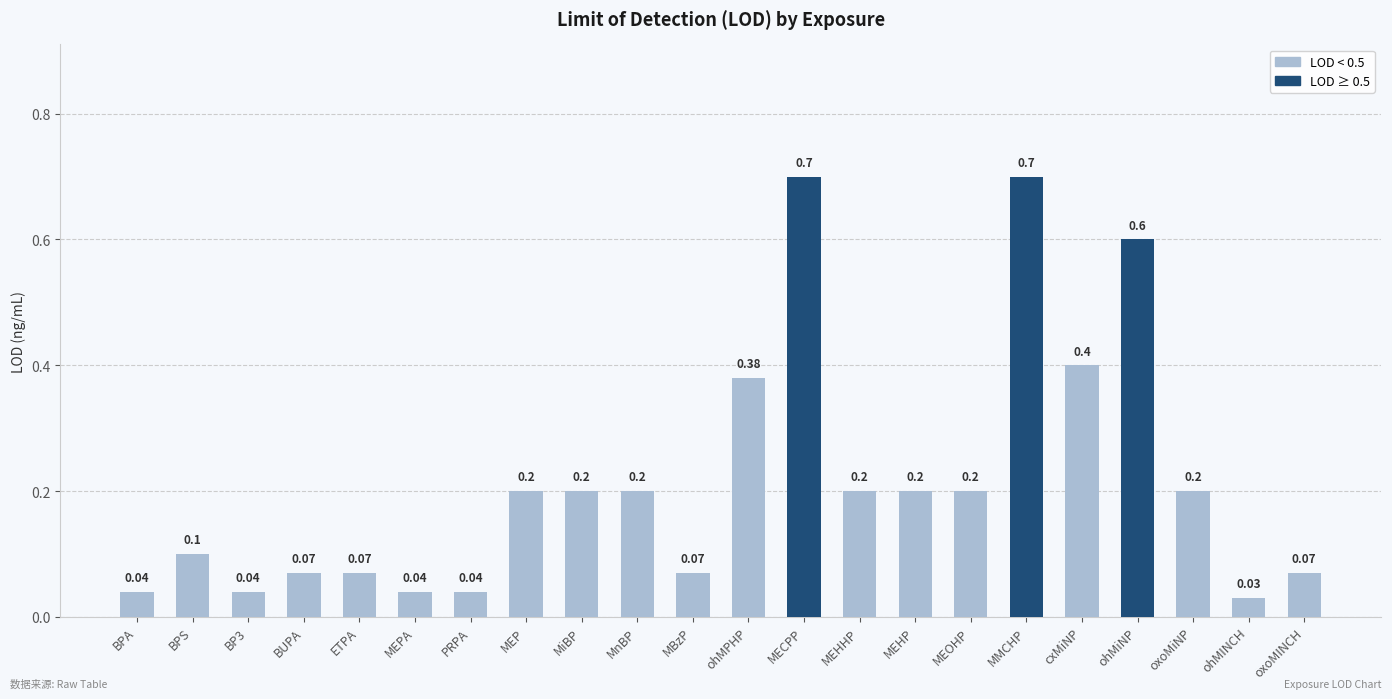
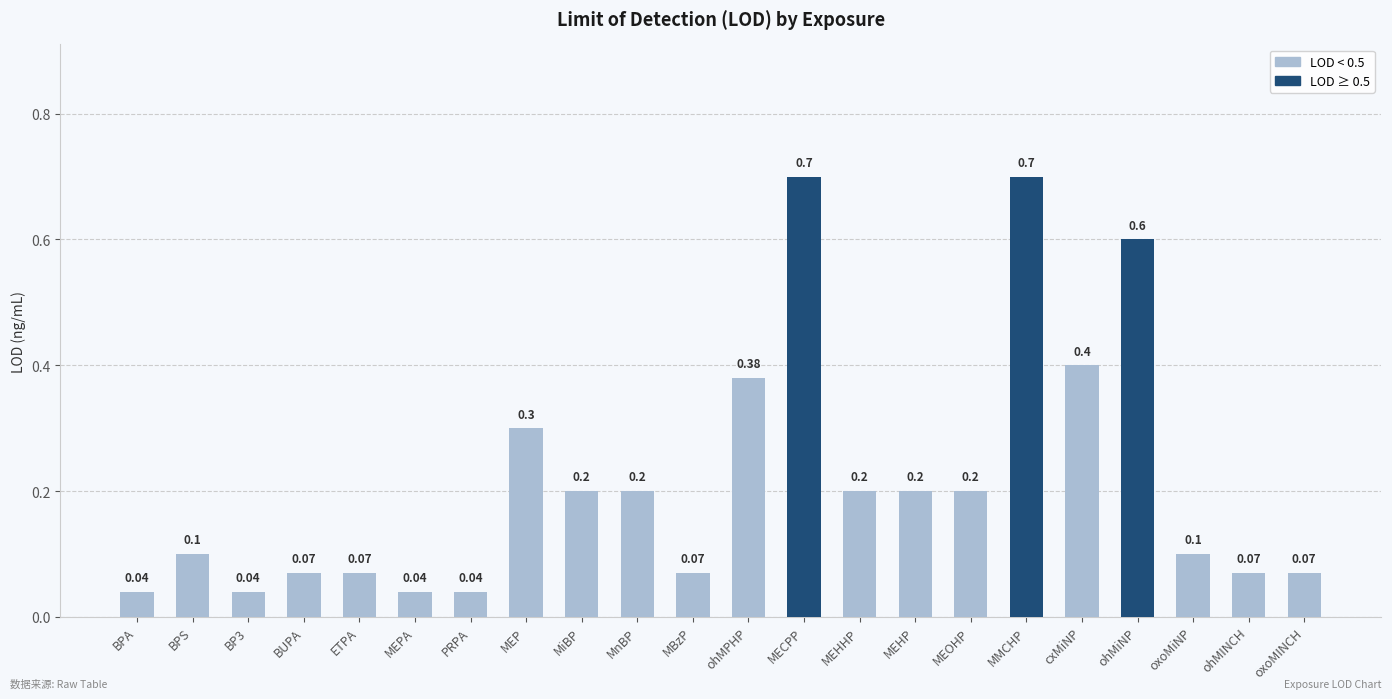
  {
    "BPA": 0.04,
    "BPS": 0.1,
    "BP3": 0.04,
    "BUPA": 0.07,
    "ETPA": 0.07,
    "MEPA": 0.04,
    "PRPA": 0.04,
-   "MEP": 0.2,
+   "MEP": 0.3,
    "MiBP": 0.2,
    "MnBP": 0.2,
    "MBzP": 0.07,
    "ohMPHP": 0.38,
    "MECPP": 0.7,
    "MEHHP": 0.2,
    "MEHP": 0.2,
    "MEOHP": 0.2,
    "MMCHP": 0.7,
    "cxMiNP": 0.4,
    "ohMiNP": 0.6,
-   "oxoMiNP": 0.2,
-   "ohMINCH": 0.03,
+   "oxoMiNP": 0.1,
+   "ohMINCH": 0.07,
    "oxoMINCH": 0.07
  }
